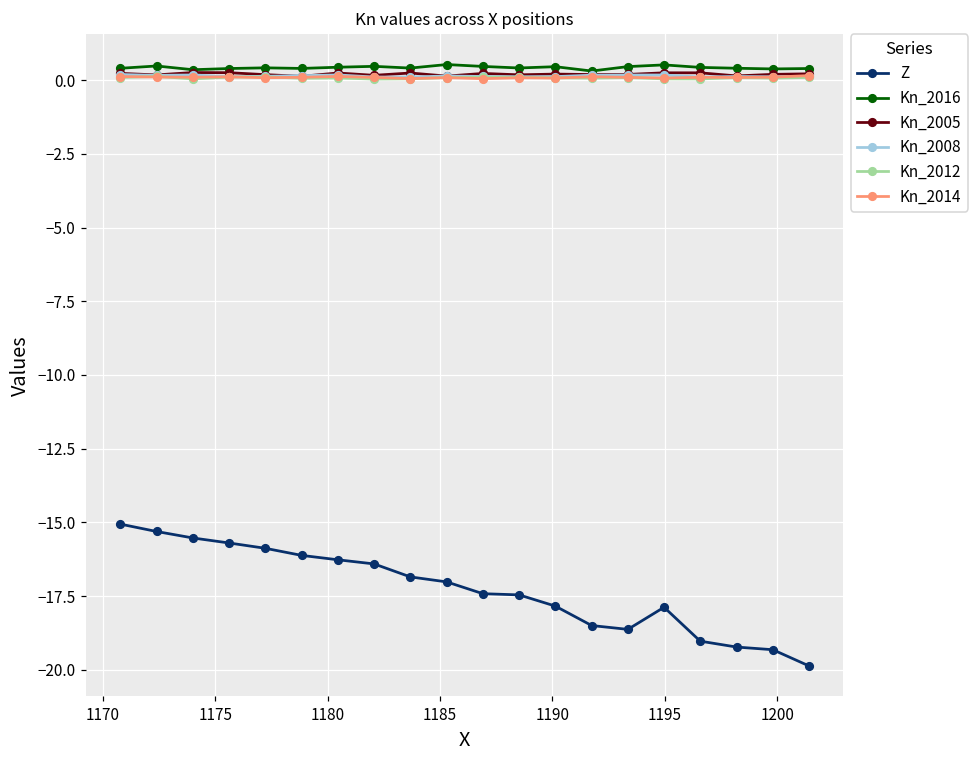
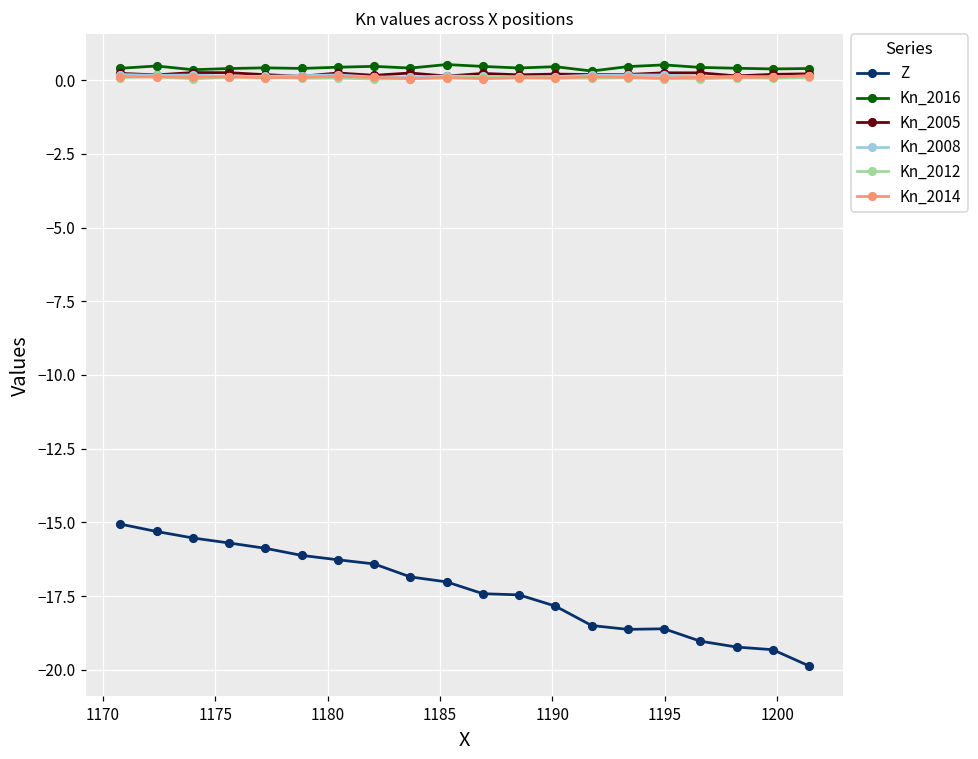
  {
    "Z": {
-     "1195": -17.9
+     "1195": -18.6
    },
    "Kn_2016": {
      "1195": 0.5
    }
  }
